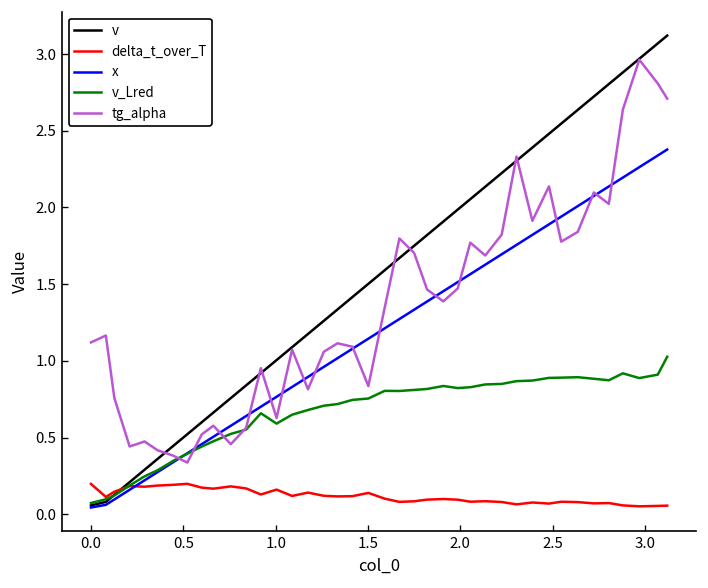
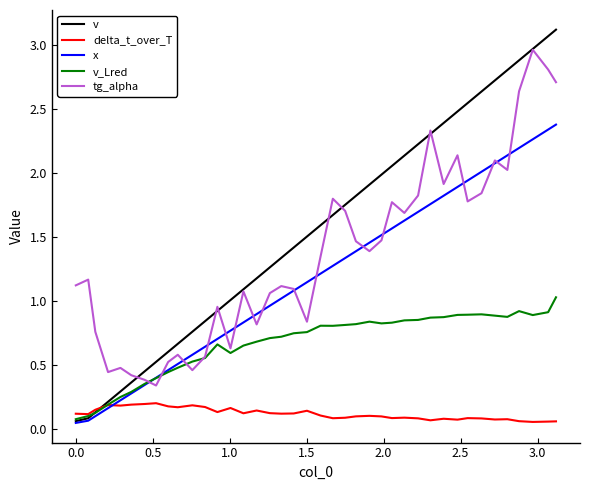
  {
    "delta_t_over_T": {
-     "0.0": 0.20
+     "0.0": 0.12
    },
    "tg_alpha": {
      "0.0": 1.12
    }
  }
